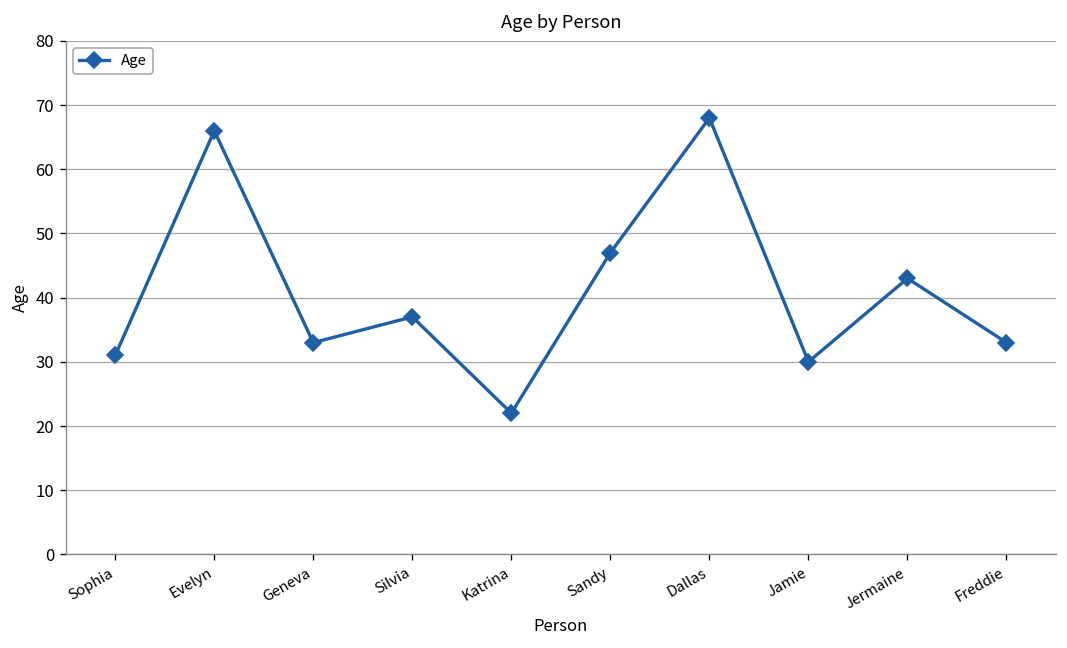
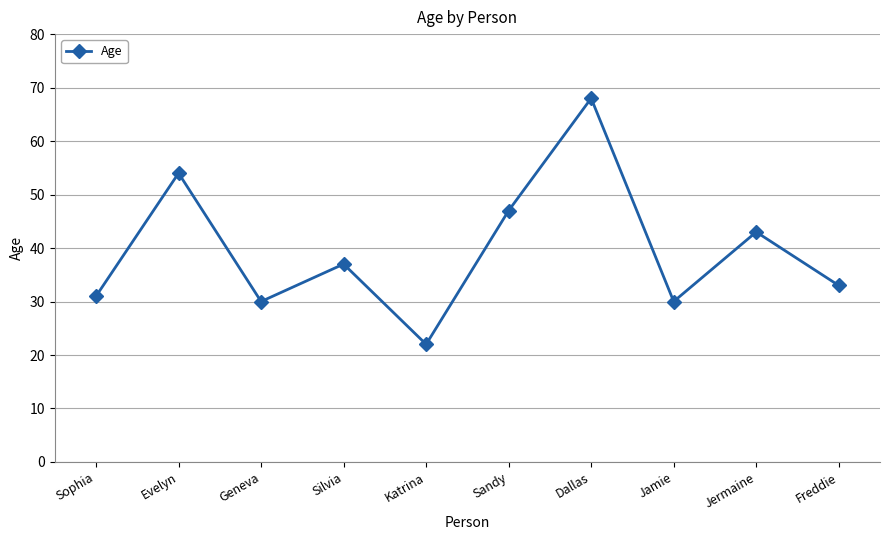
  {
    "Sophia": 31,
-   "Evelyn": 66,
-   "Geneva": 33,
+   "Evelyn": 54,
+   "Geneva": 30,
    "Silvia": 37,
    "Katrina": 22,
    "Sandy": 47,
    "Dallas": 68,
    "Jamie": 30,
    "Jermaine": 43,
    "Freddie": 33
  }
